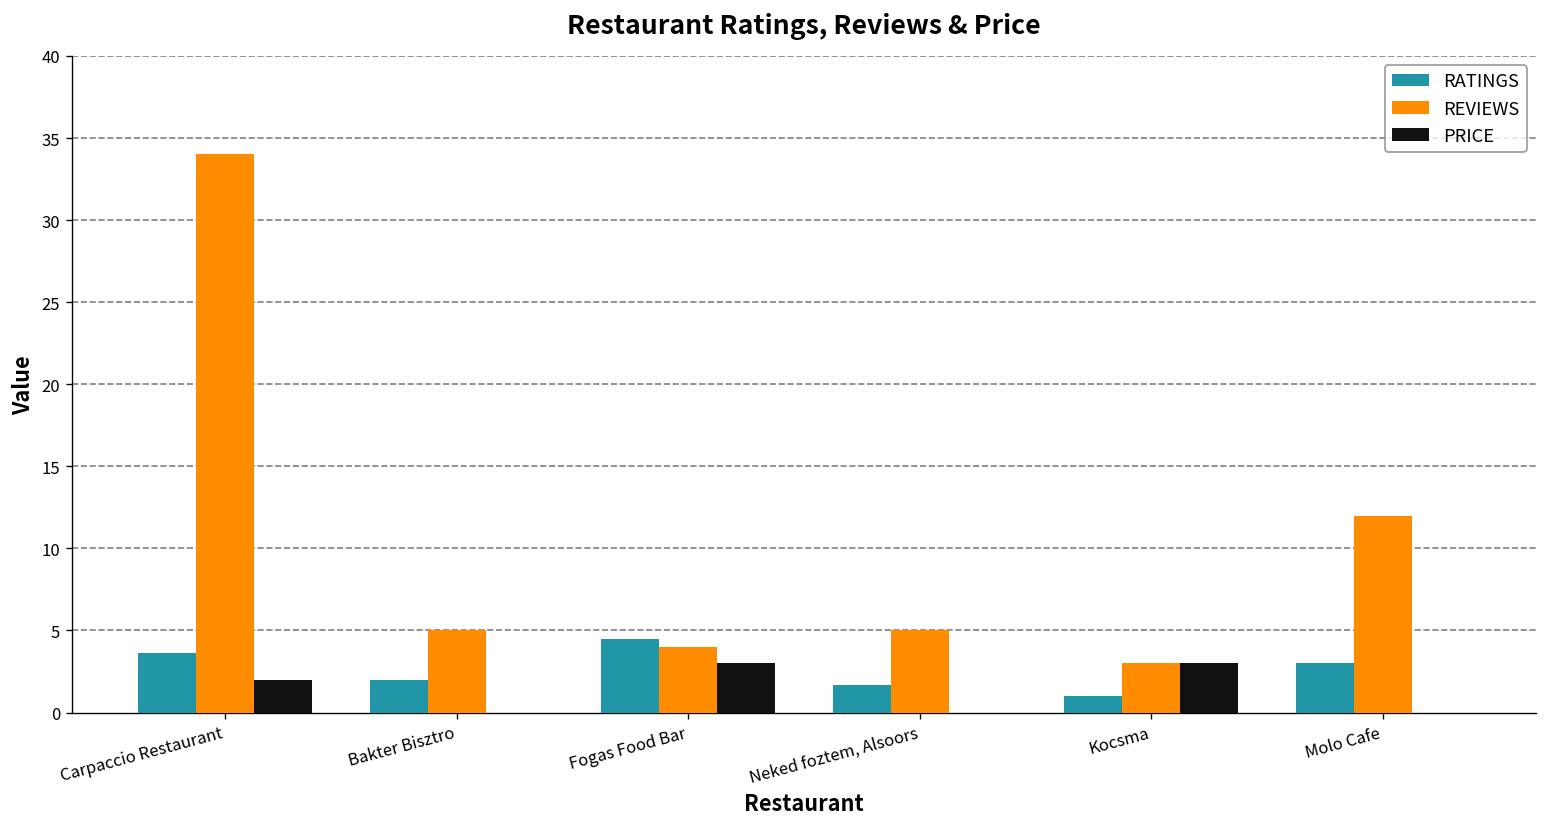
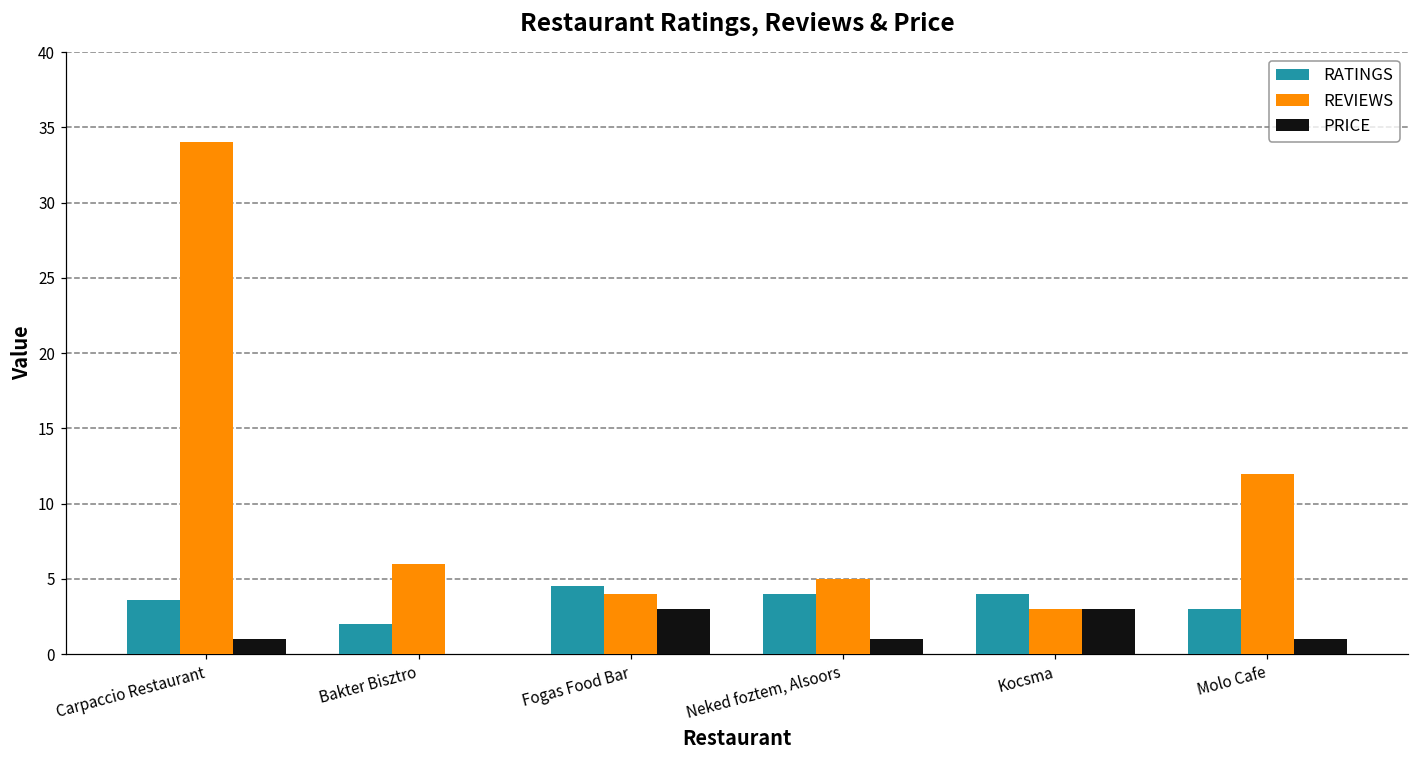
  {
    "RATINGS": {
      "Carpaccio Restaurant": 3.6,
      "Bakter Bisztro": 2.0,
      "Fogas Food Bar": 4.5,
-     "Neked foztem, Alsoors": 1.7,
-     "Kocsma": 1,
+     "Neked foztem, Alsoors": 4.0,
+     "Kocsma": 4,
      "Molo Cafe": 3.0
    },
    "REVIEWS": {
      "Carpaccio Restaurant": 34,
-     "Bakter Bisztro": 5,
+     "Bakter Bisztro": 6,
      "Fogas Food Bar": 4,
      "Neked foztem, Alsoors": 5,
      "Kocsma": 3,
      "Molo Cafe": 12
    },
    "PRICE": {
-     "Carpaccio Restaurant": 2,
+     "Carpaccio Restaurant": 1,
      "Bakter Bisztro": 0,
      "Fogas Food Bar": 3,
-     "Neked foztem, Alsoors": 0,
+     "Neked foztem, Alsoors": 1,
      "Kocsma": 3,
-     "Molo Cafe": 0
+     "Molo Cafe": 1
    }
  }
